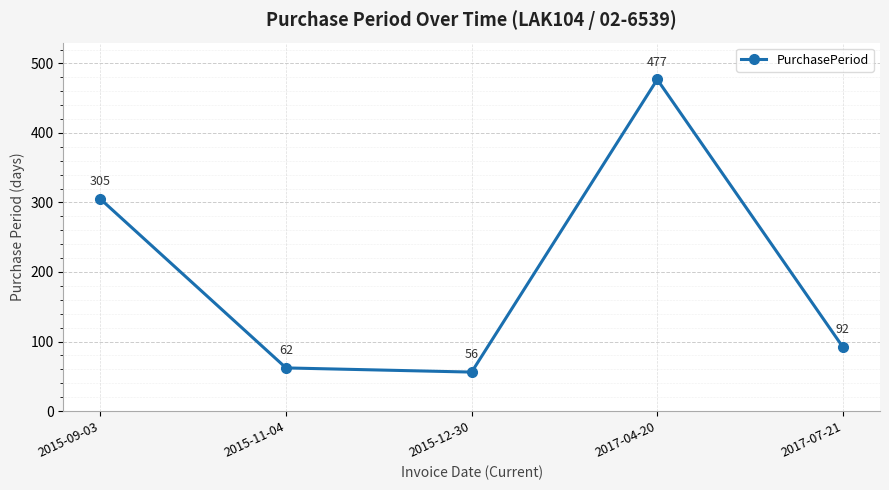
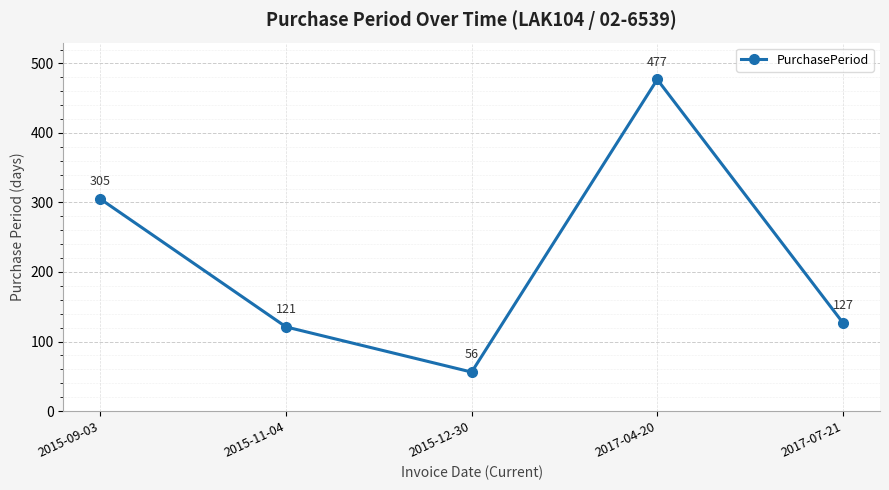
  {
    "2015-09-03": 305,
-   "2015-11-04": 62,
+   "2015-11-04": 121,
    "2015-12-30": 56,
    "2017-04-20": 477,
-   "2017-07-21": 92
+   "2017-07-21": 127
  }
